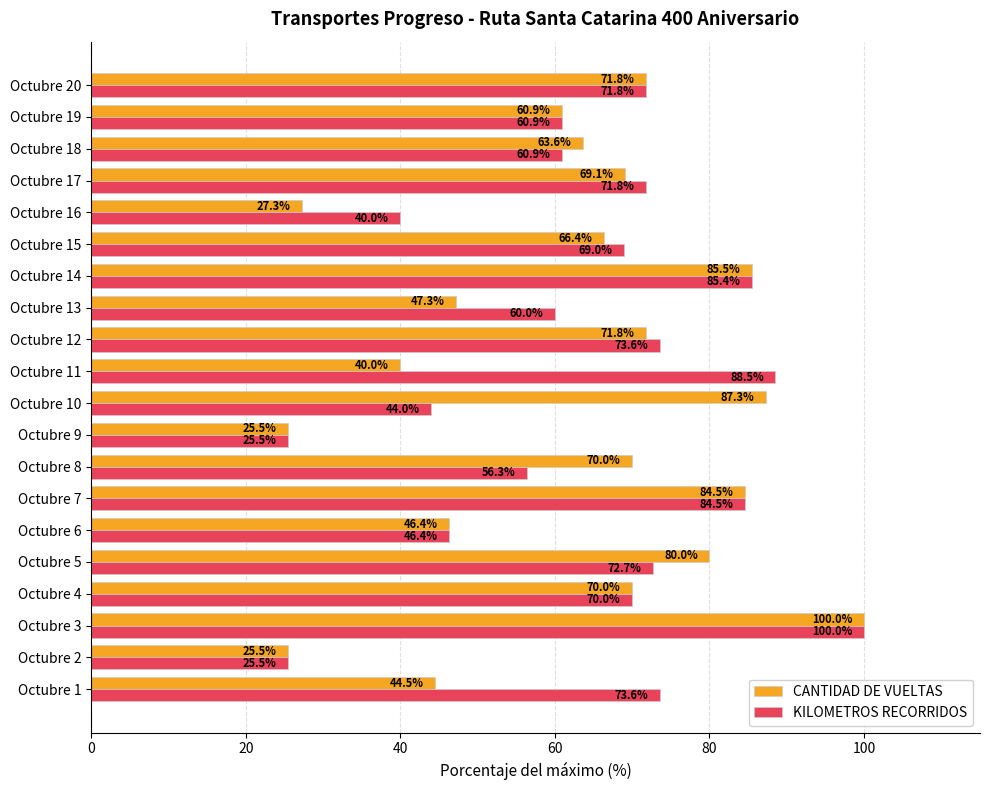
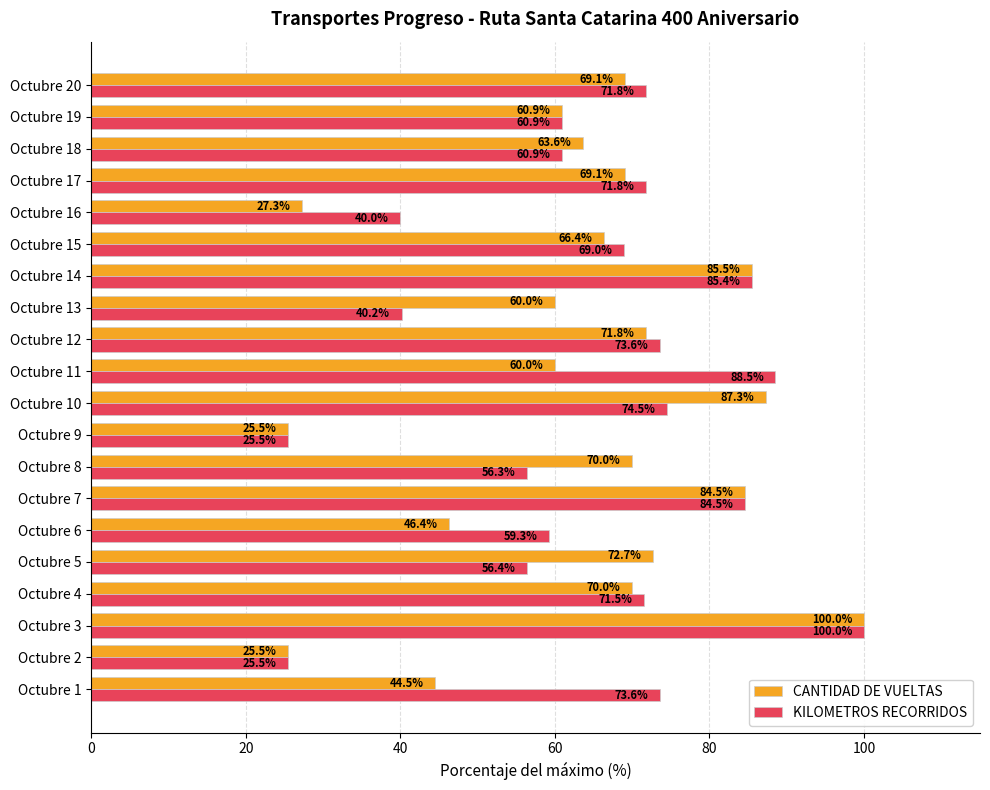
  {
    "CANTIDAD DE VUELTAS": {
-     "Octubre 20": "71.8%",
+     "Octubre 20": "69.1%",
      "Octubre 19": "60.9%",
      "Octubre 18": "63.6%",
      "Octubre 17": "69.1%",
      "Octubre 16": "27.3%",
      "Octubre 15": "66.4%",
      "Octubre 14": "85.5%",
-     "Octubre 13": "47.3%",
+     "Octubre 13": "60.0%",
      "Octubre 12": "71.8%",
-     "Octubre 11": "40.0%",
+     "Octubre 11": "60.0%",
      "Octubre 10": "87.3%",
      "Octubre 9": "25.5%",
      "Octubre 8": "70.0%",
      "Octubre 7": "84.5%",
      "Octubre 6": "46.4%",
-     "Octubre 5": "80.0%",
+     "Octubre 5": "72.7%",
      "Octubre 4": "70.0%",
      "Octubre 3": "100.0%",
      "Octubre 2": "25.5%",
      "Octubre 1": "44.5%"
    },
    "KILOMETROS RECORRIDOS": {
      "Octubre 20": "71.8%",
      "Octubre 19": "60.9%",
      "Octubre 18": "60.9%",
      "Octubre 17": "71.8%",
      "Octubre 16": "40.0%",
      "Octubre 15": "69.0%",
      "Octubre 14": "85.4%",
-     "Octubre 13": "60.0%",
+     "Octubre 13": "40.2%",
      "Octubre 12": "73.6%",
      "Octubre 11": "88.5%",
-     "Octubre 10": "44.0%",
+     "Octubre 10": "74.5%",
      "Octubre 9": "25.5%",
      "Octubre 8": "56.3%",
      "Octubre 7": "84.5%",
-     "Octubre 6": "46.4%",
-     "Octubre 5": "72.7%",
-     "Octubre 4": "70.0%",
+     "Octubre 6": "59.3%",
+     "Octubre 5": "56.4%",
+     "Octubre 4": "71.5%",
      "Octubre 3": "100.0%",
      "Octubre 2": "25.5%",
      "Octubre 1": "73.6%"
    }
  }
